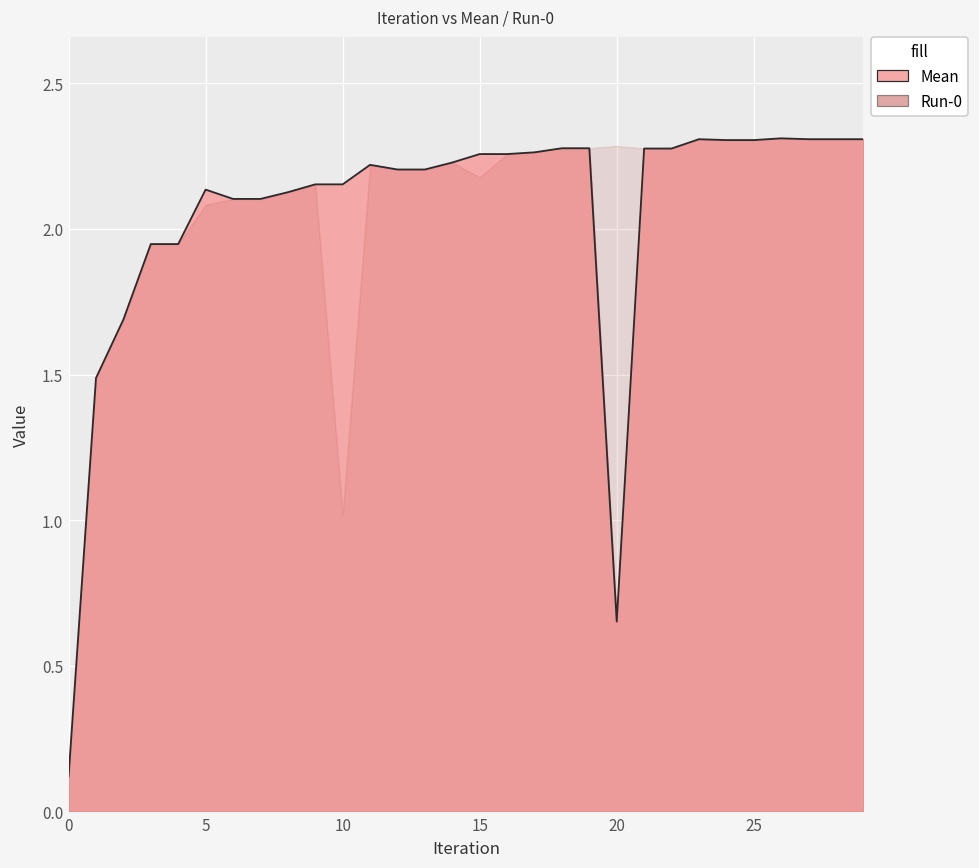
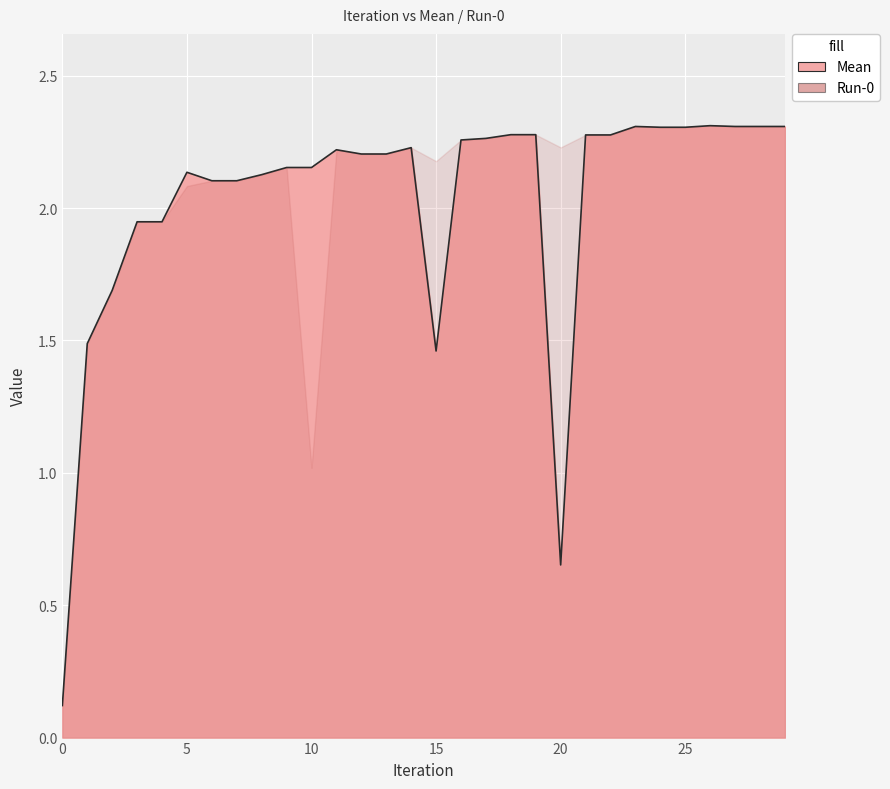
  {
    "Mean": {
      "5": 2.14,
      "10": 2.15,
-     "15": 2.26,
+     "15": 1.46,
      "20": 0.65
    },
    "Run-0": {
      "5": 2.08,
      "10": 1.02,
      "15": 2.18,
-     "20": 2.29
+     "20": 2.23
    }
  }
